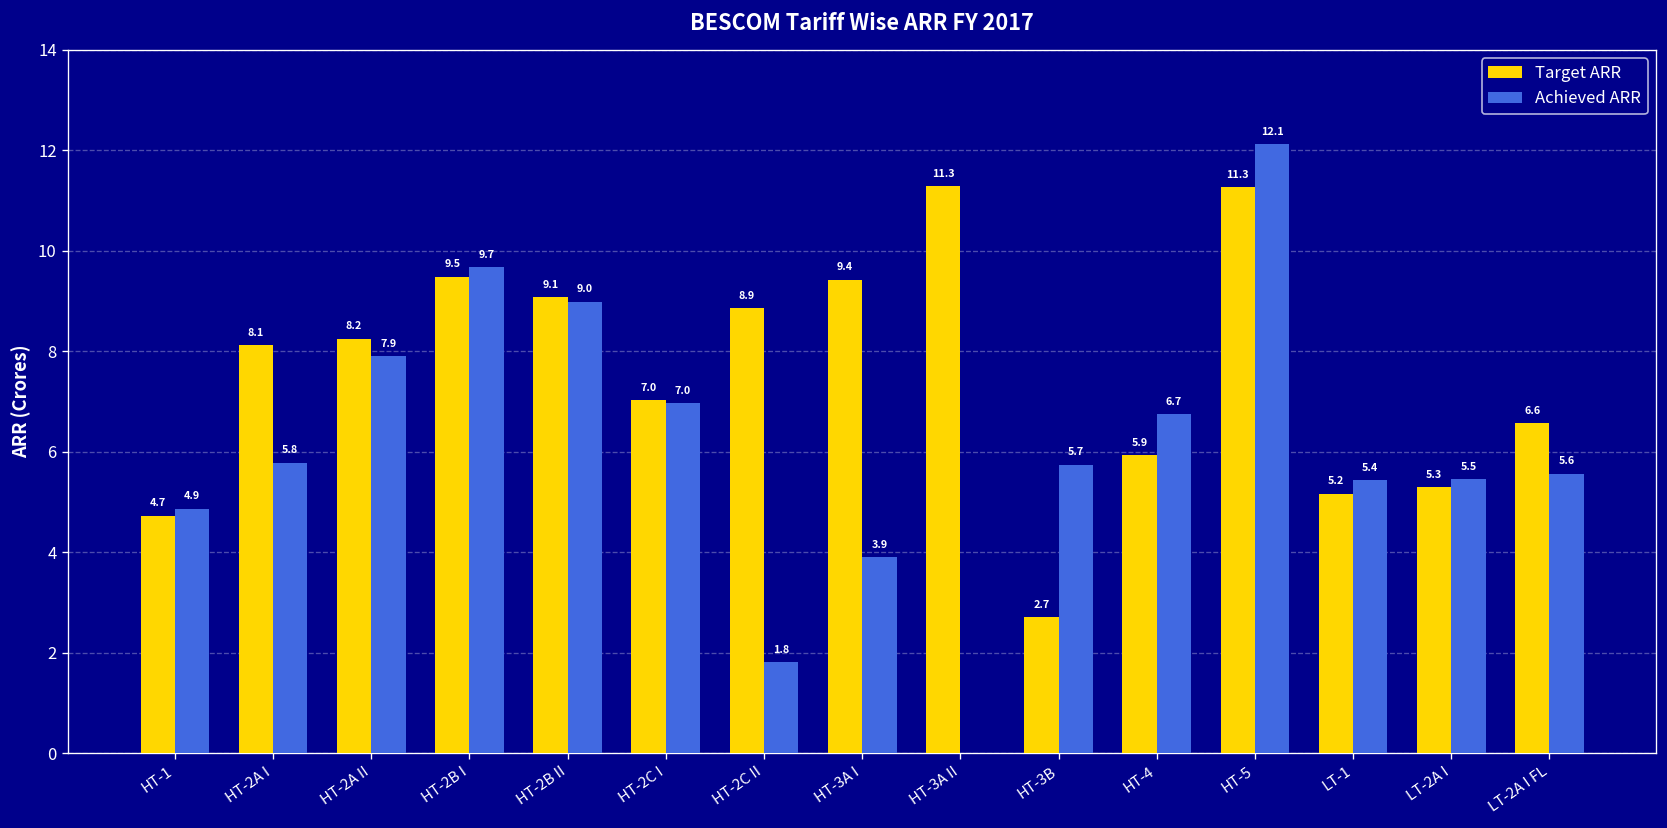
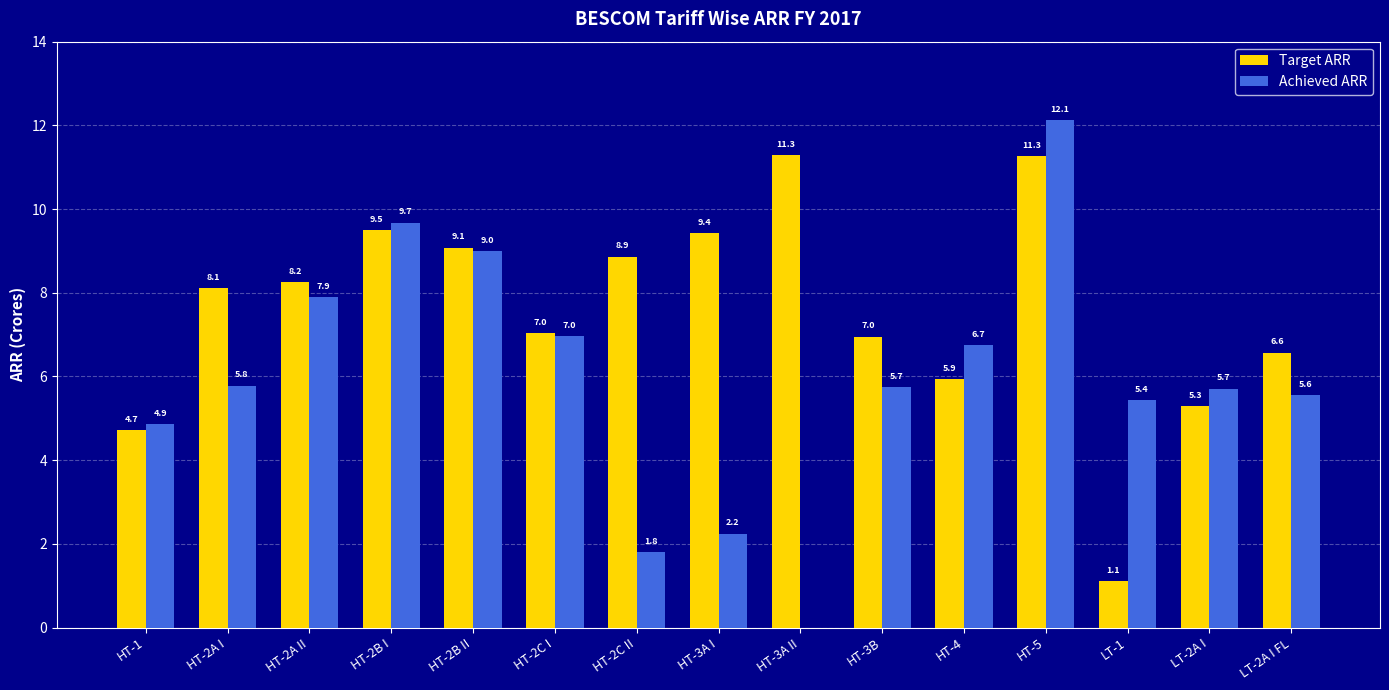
  {
    "Target ARR": {
      "HT-1": 4.7,
      "HT-2A I": 8.1,
      "HT-2A II": 8.2,
      "HT-2B I": 9.5,
      "HT-2B II": 9.1,
      "HT-2C I": 7.0,
      "HT-2C II": 8.9,
      "HT-3A I": 9.4,
      "HT-3A II": 11.3,
-     "HT-3B": 2.7,
+     "HT-3B": 7.0,
      "HT-4": 5.9,
      "HT-5": 11.3,
-     "LT-1": 5.2,
+     "LT-1": 1.1,
      "LT-2A I": 5.3,
      "LT-2A I FL": 6.6
    },
    "Achieved ARR": {
      "HT-1": 4.9,
      "HT-2A I": 5.8,
      "HT-2A II": 7.9,
      "HT-2B I": 9.7,
      "HT-2B II": 9.0,
      "HT-2C I": 7.0,
      "HT-2C II": 1.8,
-     "HT-3A I": 3.9,
+     "HT-3A I": 2.2,
      "HT-3B": 5.7,
      "HT-4": 6.7,
      "HT-5": 12.1,
      "LT-1": 5.4,
-     "LT-2A I": 5.5,
+     "LT-2A I": 5.7,
      "LT-2A I FL": 5.6
    }
  }
